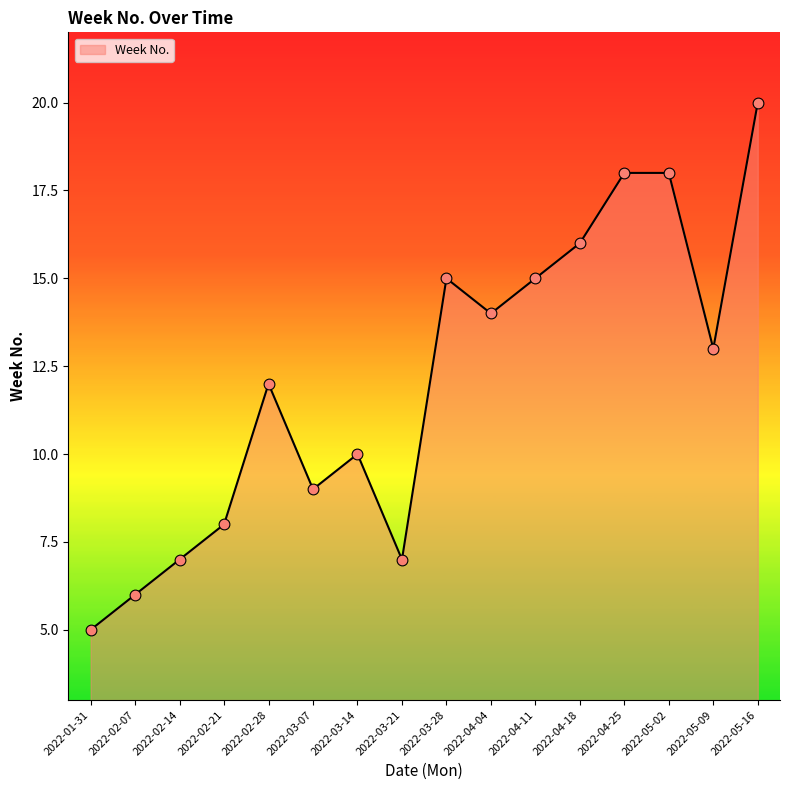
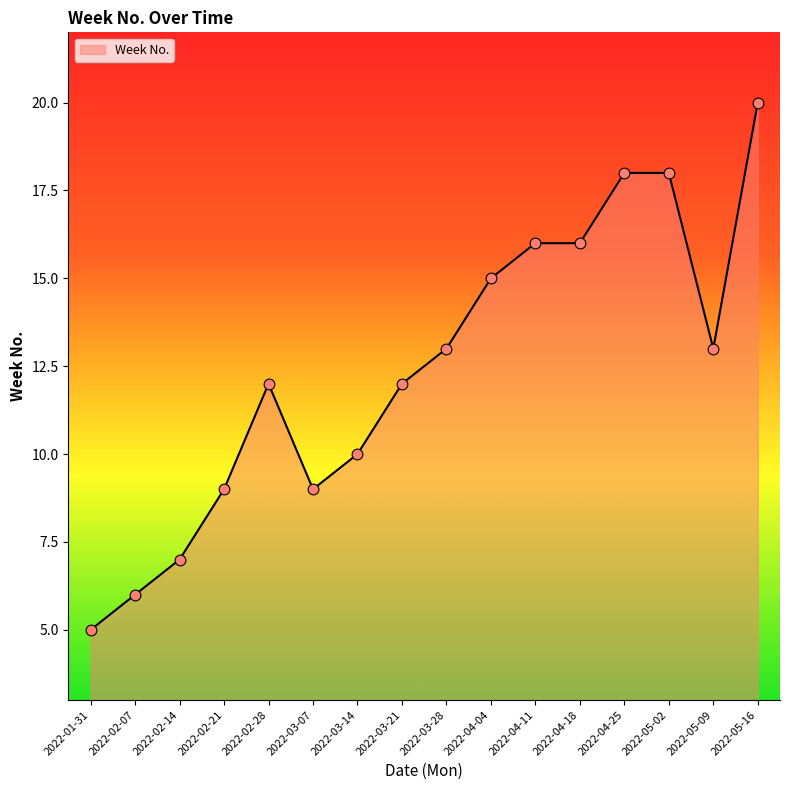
  {
    "2022-01-31": 5,
    "2022-02-07": 6,
    "2022-02-14": 7,
-   "2022-02-21": 8,
+   "2022-02-21": 9,
    "2022-02-28": 12,
    "2022-03-07": 9,
    "2022-03-14": 10,
-   "2022-03-21": 7,
-   "2022-03-28": 15,
-   "2022-04-04": 14,
-   "2022-04-11": 15,
+   "2022-03-21": 12,
+   "2022-03-28": 13,
+   "2022-04-04": 15,
+   "2022-04-11": 16,
    "2022-04-18": 16,
    "2022-04-25": 18,
    "2022-05-02": 18,
    "2022-05-09": 13,
    "2022-05-16": 20
  }
